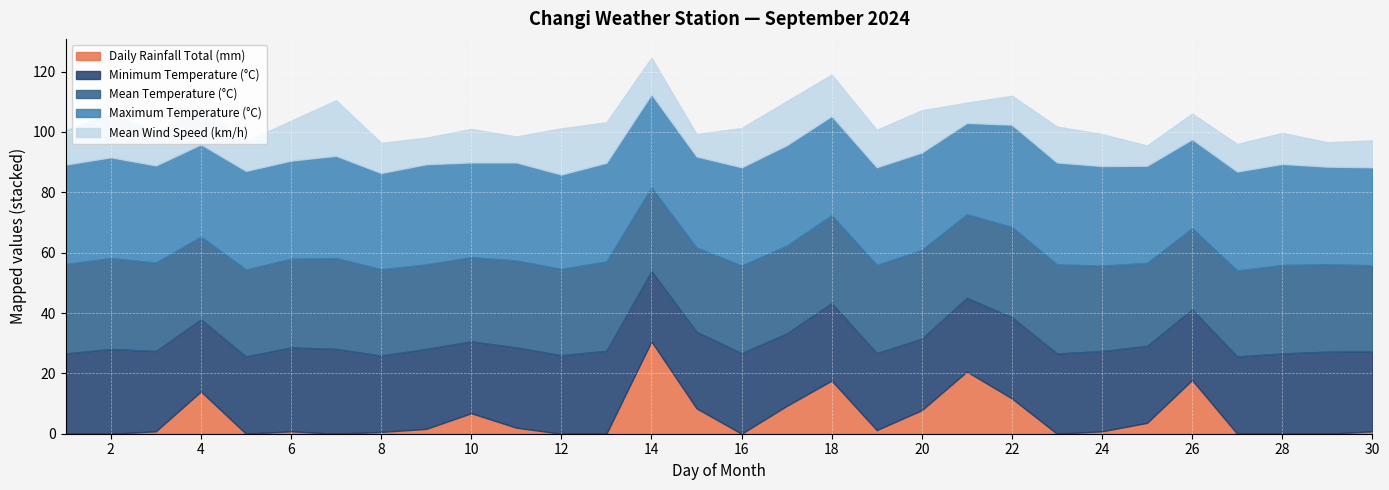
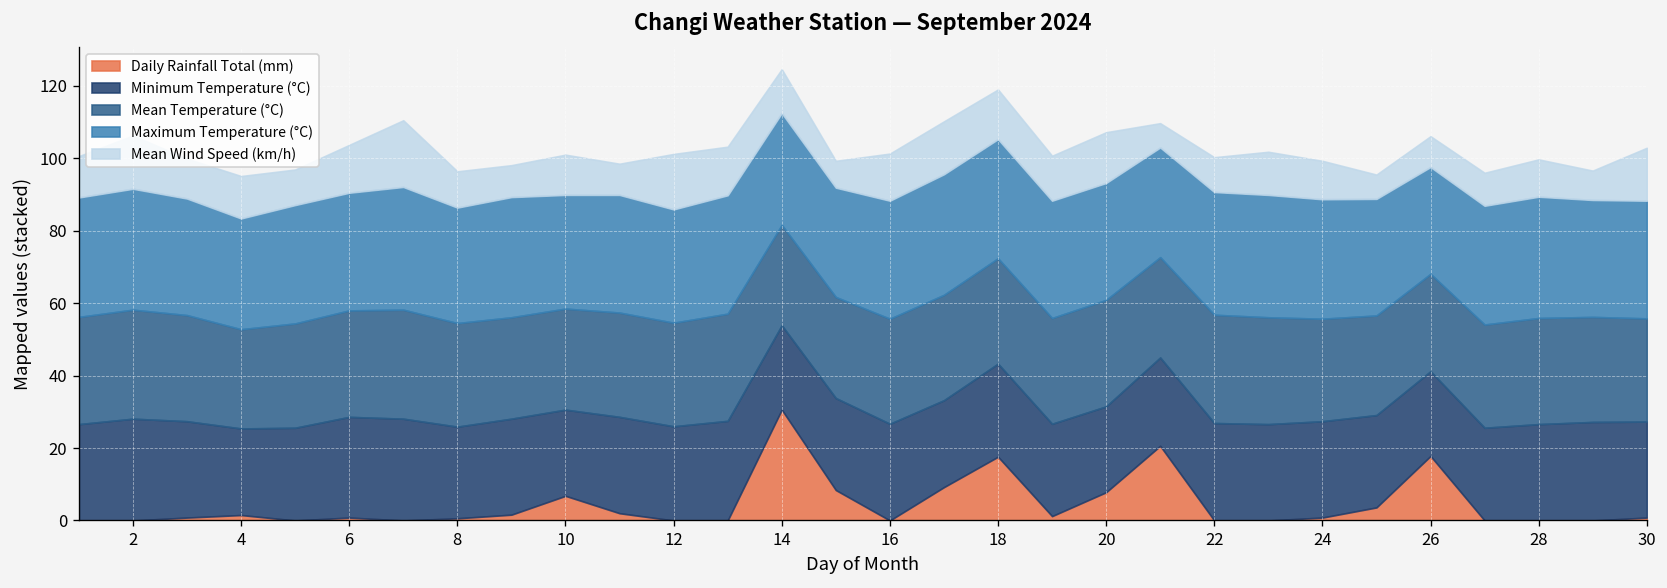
  {
    "Daily Rainfall Total (mm)": {
      "2": 0,
-     "4": 14,
+     "4": 2,
      "10": 7,
      "12": 0,
      "14": 31,
      "16": 0,
      "18": 18,
      "20": 8,
-     "22": 12,
+     "22": 0,
      "26": 18,
      "28": 0
    },
    "Mean Wind Speed (km/h)": {
      "6": 13,
      "8": 10,
      "10": 11,
      "12": 15,
      "14": 12,
      "16": 13,
      "18": 14,
      "20": 14,
      "22": 10,
      "24": 11,
      "26": 9,
      "28": 10,
-     "30": 9
+     "30": 15
    }
  }
